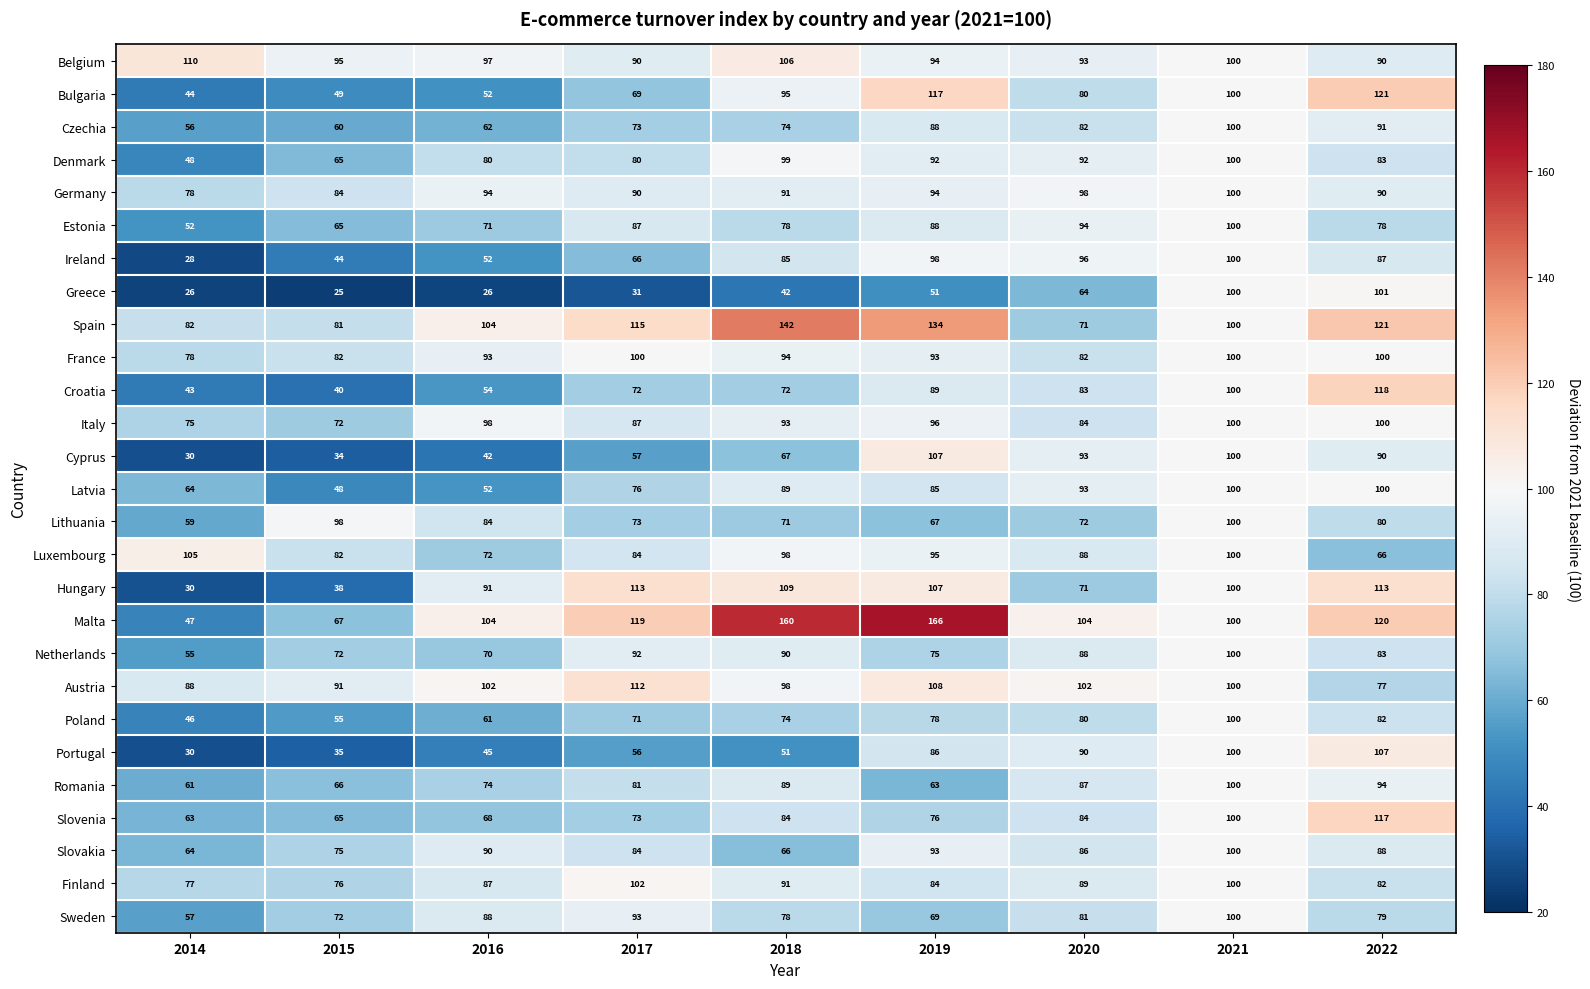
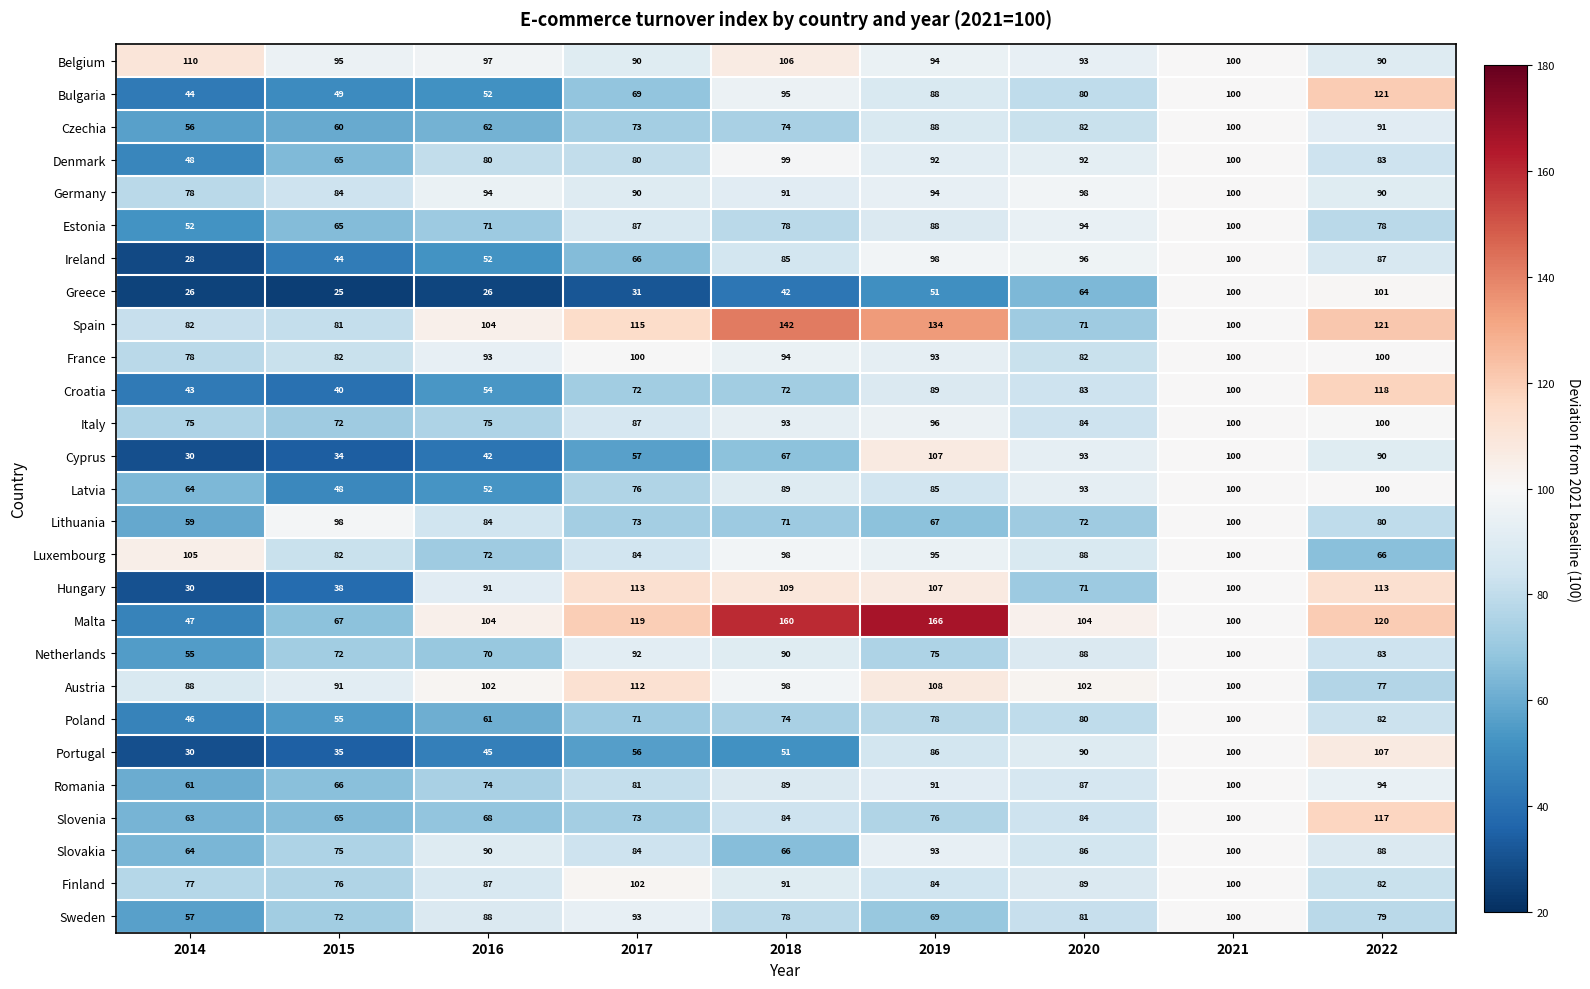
  {
    "Bulgaria": {
      "2014": 44,
      "2015": 49,
      "2016": 52,
      "2017": 69,
      "2018": 95,
-     "2019": 117,
+     "2019": 88,
      "2020": 80,
      "2021": 100,
      "2022": 121
    },
    "Italy": {
      "2014": 75,
      "2015": 72,
-     "2016": 98,
+     "2016": 75,
      "2017": 87,
      "2018": 93,
      "2019": 96,
      "2020": 84,
      "2021": 100,
      "2022": 100
    },
    "Romania": {
      "2014": 61,
      "2015": 66,
      "2016": 74,
      "2017": 81,
      "2018": 89,
-     "2019": 63,
+     "2019": 91,
      "2020": 87,
      "2021": 100,
      "2022": 94
    }
  }
